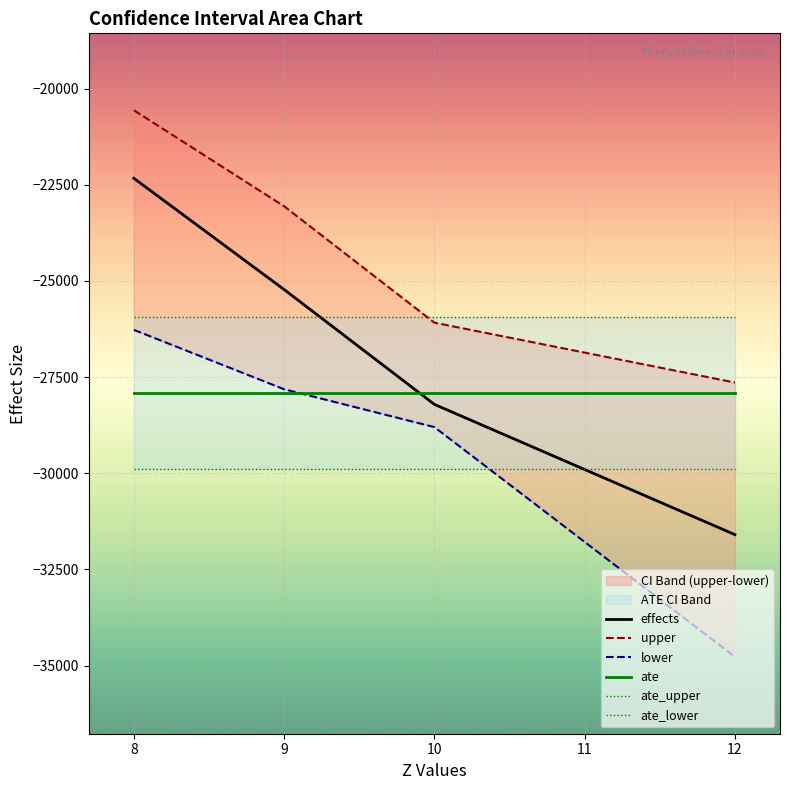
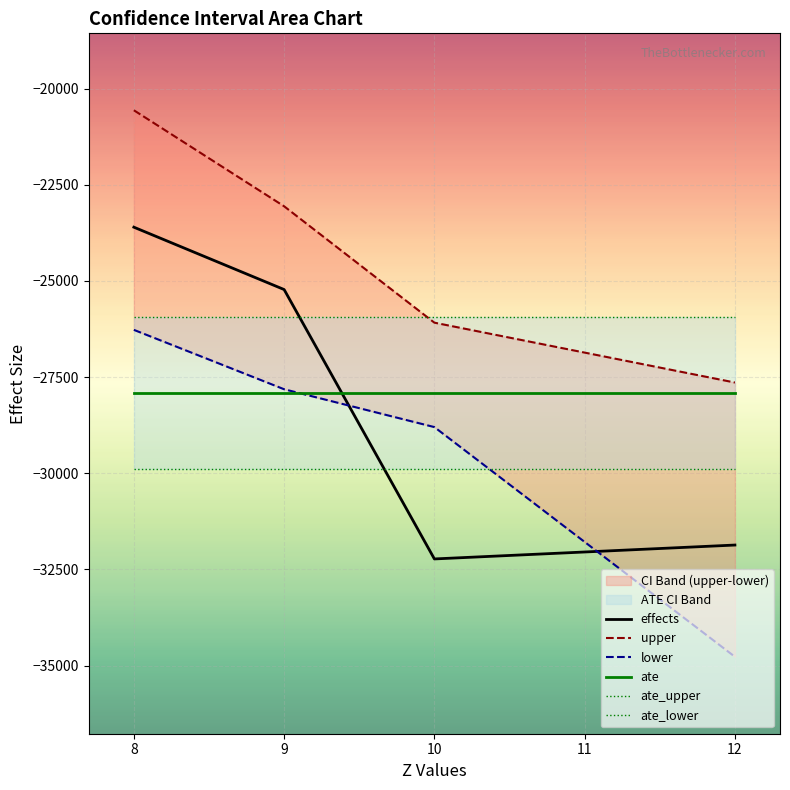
  {
    "effects": {
-     "8": -22300,
+     "8": -23600,
      "9": -25200,
-     "10": -28200,
-     "12": -31600
+     "10": -32200,
+     "12": -31900
    },
    "CI Band (upper-lower)": {
      "8": -20600,
      "9": -23100,
      "10": -26100,
      "12": -27600
    },
    "lower": {
      "8": -26300,
      "9": -27800,
      "10": -28800
    },
    "ATE CI Band": {
      "8": -25900,
      "9": -25900,
      "10": -25900,
      "12": -25900
    }
  }
